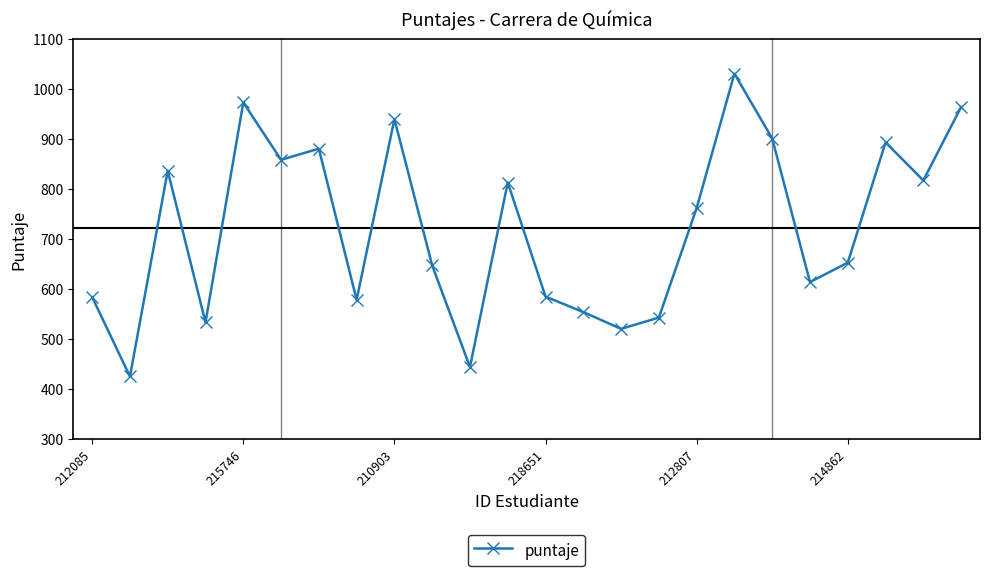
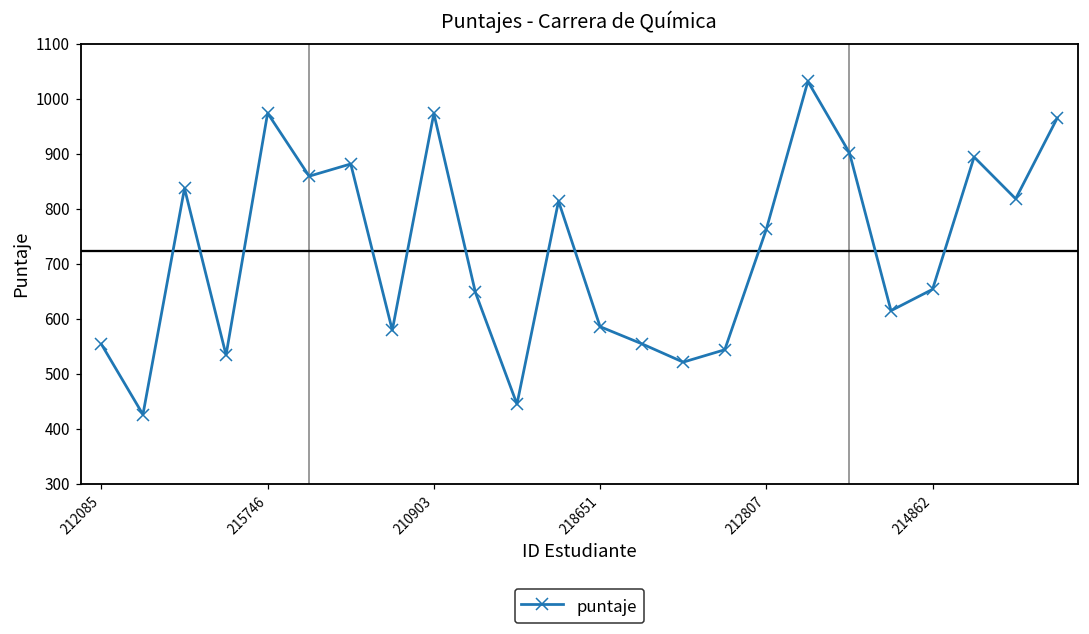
  {
-   "212085": 580,
+   "212085": 550,
    "215746": 970,
-   "210903": 940,
+   "210903": 970,
    "218651": 590,
    "212807": 760,
    "214862": 650
  }
